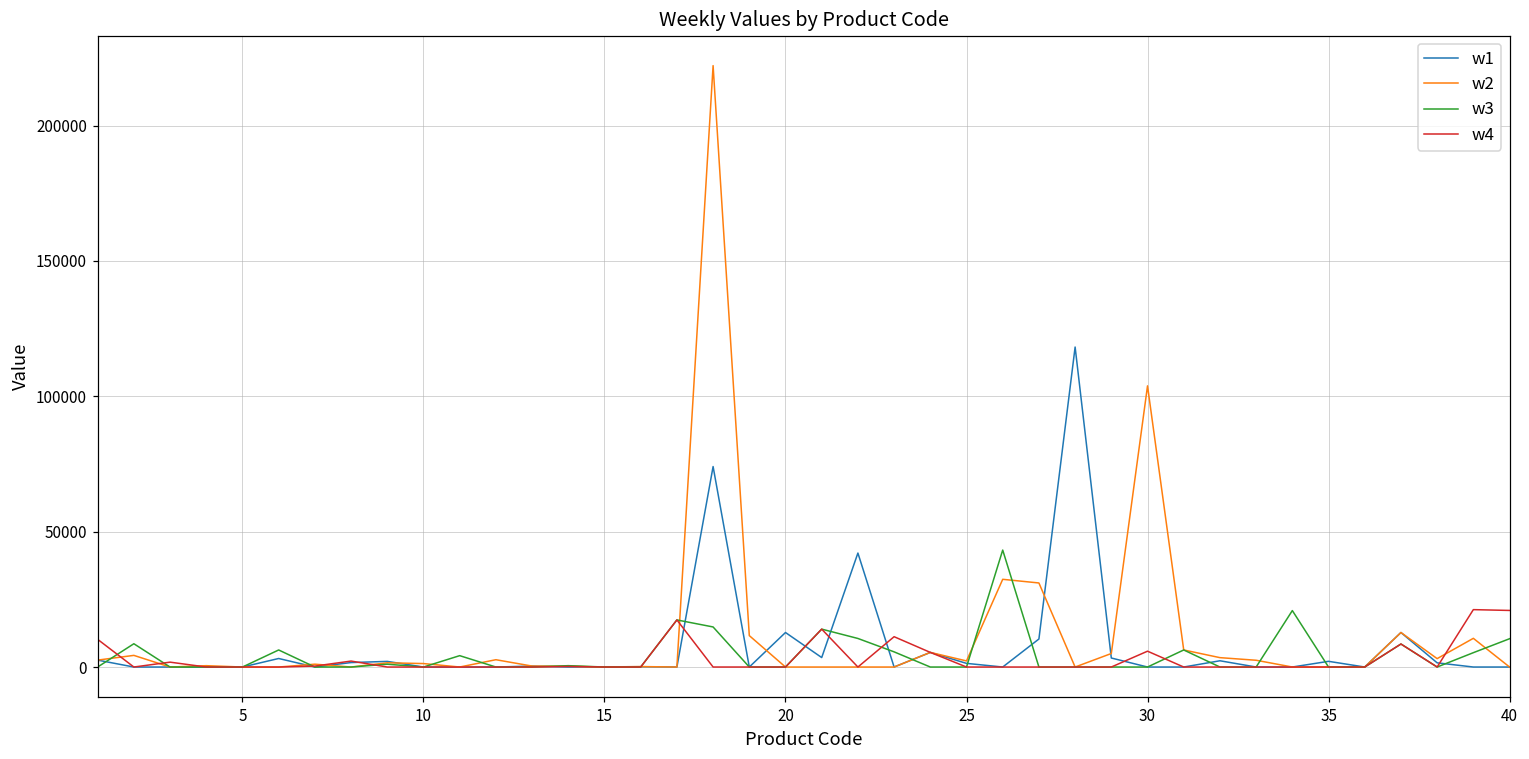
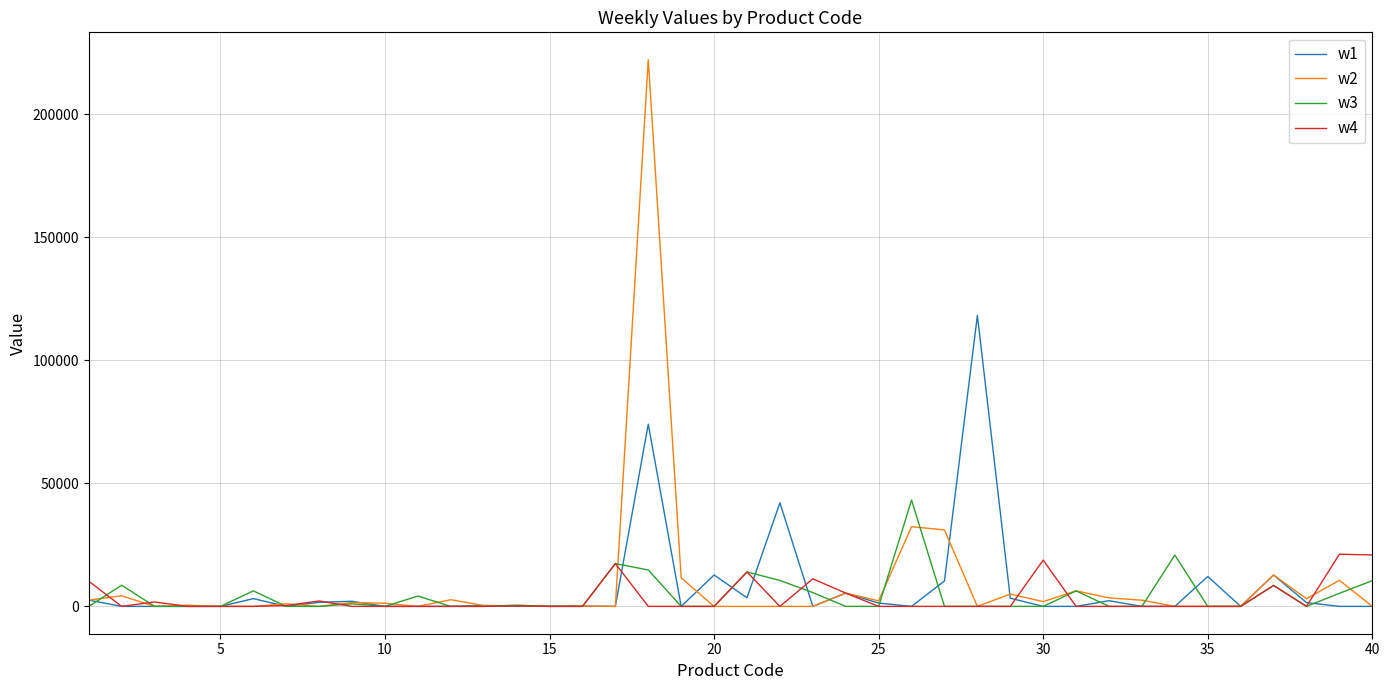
  {
    "w1": {
      "20": 13000,
-     "35": 2000
+     "35": 12000
    },
    "w2": {
      "10": 1000,
-     "30": 104000
+     "30": 2000
    },
    "w3": {
      "40": 10000
    },
    "w4": {
-     "30": 6000,
+     "30": 19000,
      "40": 21000
    }
  }
